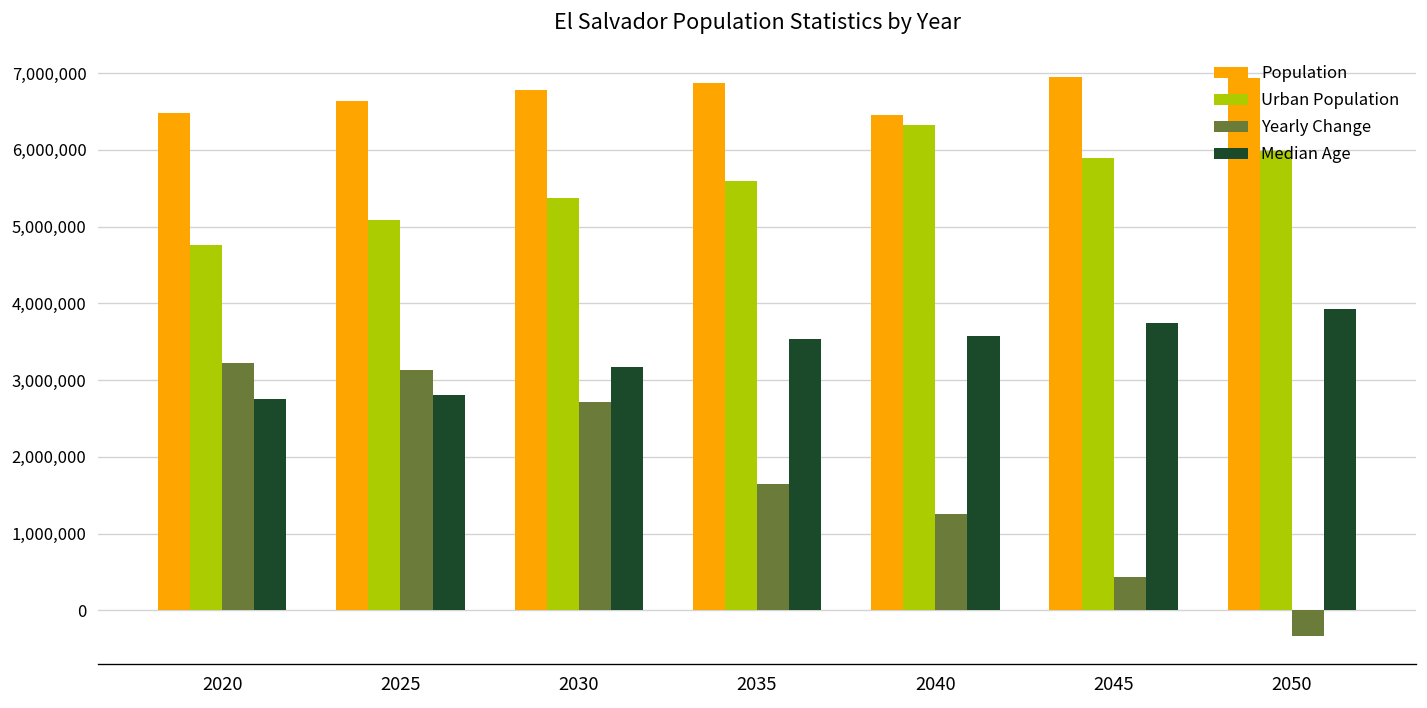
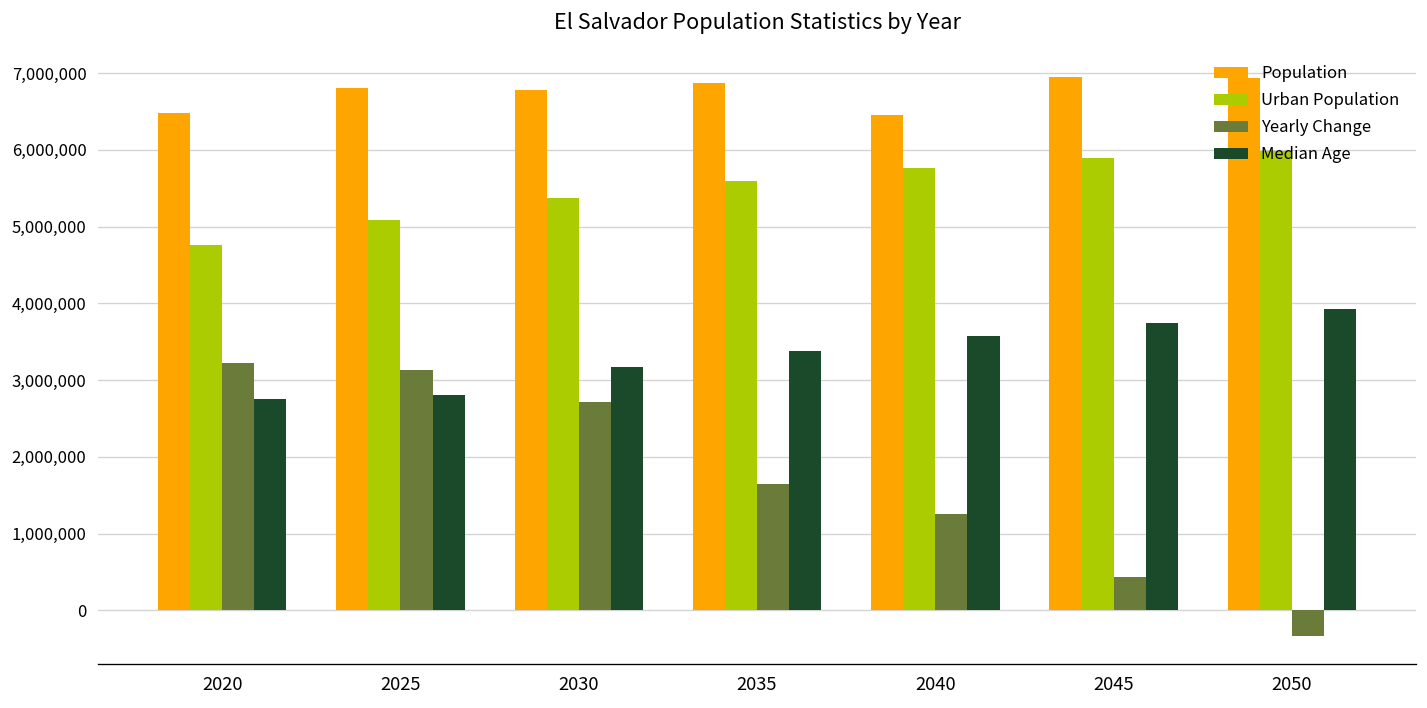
  {
    "Population": {
      "2020": "6,500,000",
-     "2025": "6,600,000",
+     "2025": "6,800,000",
      "2030": "6,800,000",
      "2035": "6,900,000",
      "2040": "6,500,000",
      "2045": "7,000,000",
      "2050": "6,900,000"
    },
    "Urban Population": {
      "2020": "4,800,000",
      "2025": "5,100,000",
      "2030": "5,400,000",
      "2035": "5,600,000",
-     "2040": "6,300,000",
+     "2040": "5,800,000",
      "2045": "5,900,000",
      "2050": "6,000,000"
    },
    "Yearly Change": {
      "2020": "3,200,000",
      "2025": "3,100,000",
      "2030": "2,700,000",
      "2035": "1,600,000",
      "2040": "1,300,000",
      "2045": "400,000",
      "2050": "-300,000"
    },
    "Median Age": {
      "2020": "2,800,000",
      "2025": "2,800,000",
      "2030": "3,200,000",
-     "2035": "3,500,000",
+     "2035": "3,400,000",
      "2040": "3,600,000",
      "2045": "3,800,000",
      "2050": "3,900,000"
    }
  }
